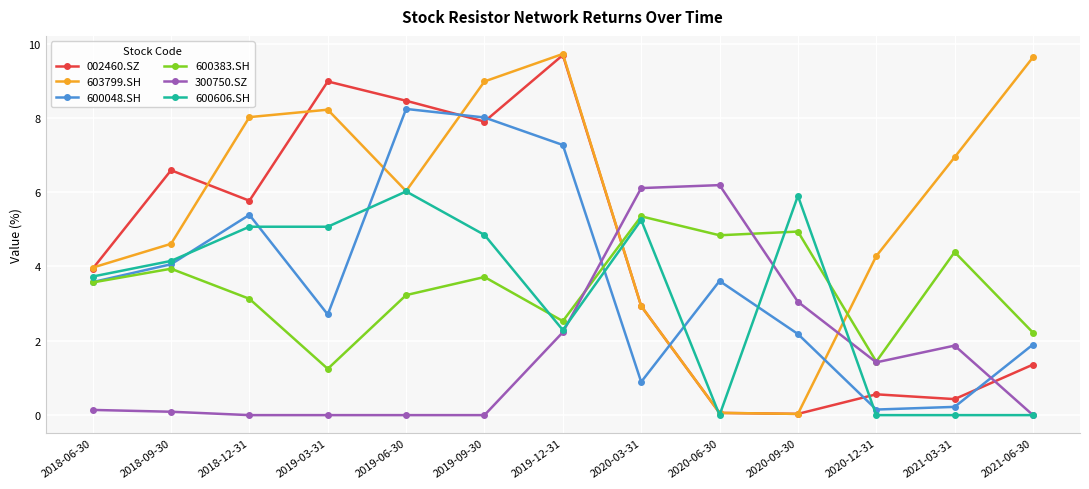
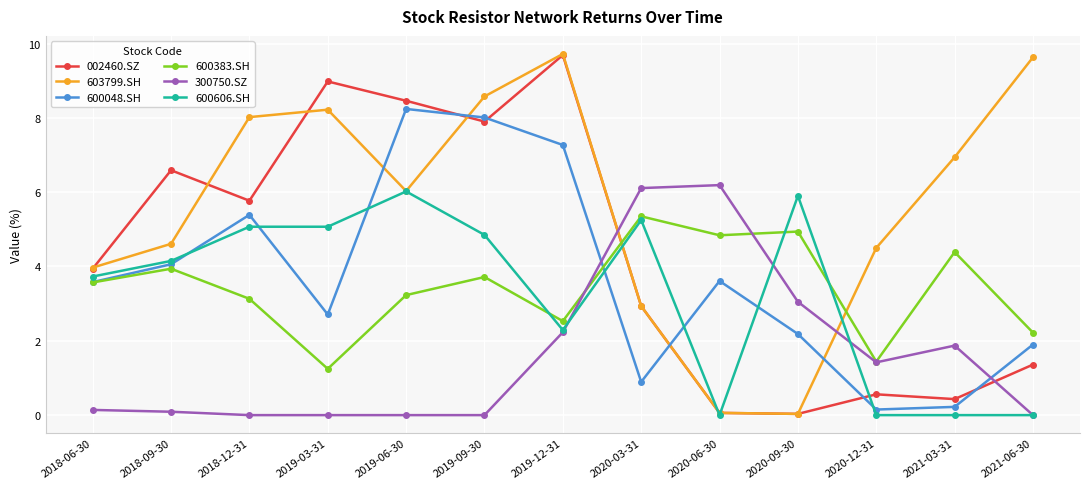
  {
    "002460.SZ": {
      "2018-09-30": 6.6,
      "2018-12-31": 5.8,
      "2019-03-31": 9.0,
      "2019-06-30": 8.5,
      "2019-09-30": 7.9,
      "2020-12-31": 0.6,
      "2021-03-31": 0.4,
      "2021-06-30": 1.4
    },
    "603799.SH": {
      "2018-09-30": 4.6,
      "2018-12-31": 8.0,
      "2019-03-31": 8.2,
-     "2019-09-30": 9.0,
-     "2020-12-31": 4.3,
+     "2019-09-30": 8.6,
+     "2020-12-31": 4.5,
      "2021-03-31": 6.9,
      "2021-06-30": 9.6
    },
    "600048.SH": {
      "2018-09-30": 4.1,
      "2018-12-31": 5.4,
      "2019-03-31": 2.7,
      "2019-06-30": 8.2,
      "2019-09-30": 8.0,
      "2019-12-31": 7.3,
      "2020-03-31": 0.9,
      "2020-06-30": 3.6,
      "2020-09-30": 2.2,
      "2020-12-31": 0.2,
      "2021-03-31": 0.2,
      "2021-06-30": 1.9
    },
    "600383.SH": {
      "2018-09-30": 3.9,
      "2018-12-31": 3.1,
      "2019-03-31": 1.2,
      "2019-06-30": 3.2,
      "2019-09-30": 3.7,
      "2019-12-31": 2.5,
      "2020-03-31": 5.4,
      "2020-06-30": 4.8,
      "2020-09-30": 4.9,
      "2021-03-31": 4.4,
      "2021-06-30": 2.2
    },
    "300750.SZ": {
      "2018-06-30": 0.1,
      "2018-09-30": 0.1,
      "2018-12-31": 0.0,
      "2019-03-31": 0.0,
      "2019-06-30": 0.0,
      "2019-09-30": 0.0,
      "2020-03-31": 6.1,
      "2020-06-30": 6.2,
      "2020-09-30": 3.1,
      "2021-03-31": 1.9
    },
    "600606.SH": {
      "2018-06-30": 3.7,
      "2018-09-30": 4.2,
      "2018-12-31": 5.1,
      "2019-03-31": 5.1,
      "2019-09-30": 4.9,
      "2020-03-31": 5.3,
      "2020-09-30": 5.9,
      "2020-12-31": 0.0,
      "2021-03-31": 0.0
    }
  }
